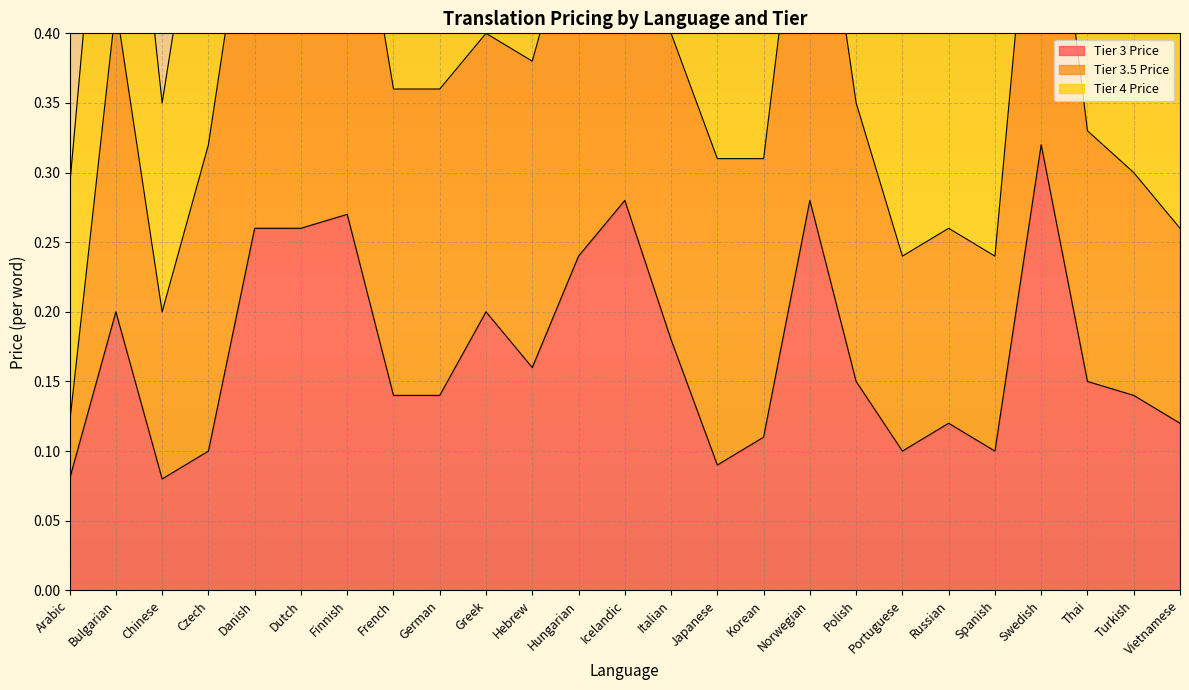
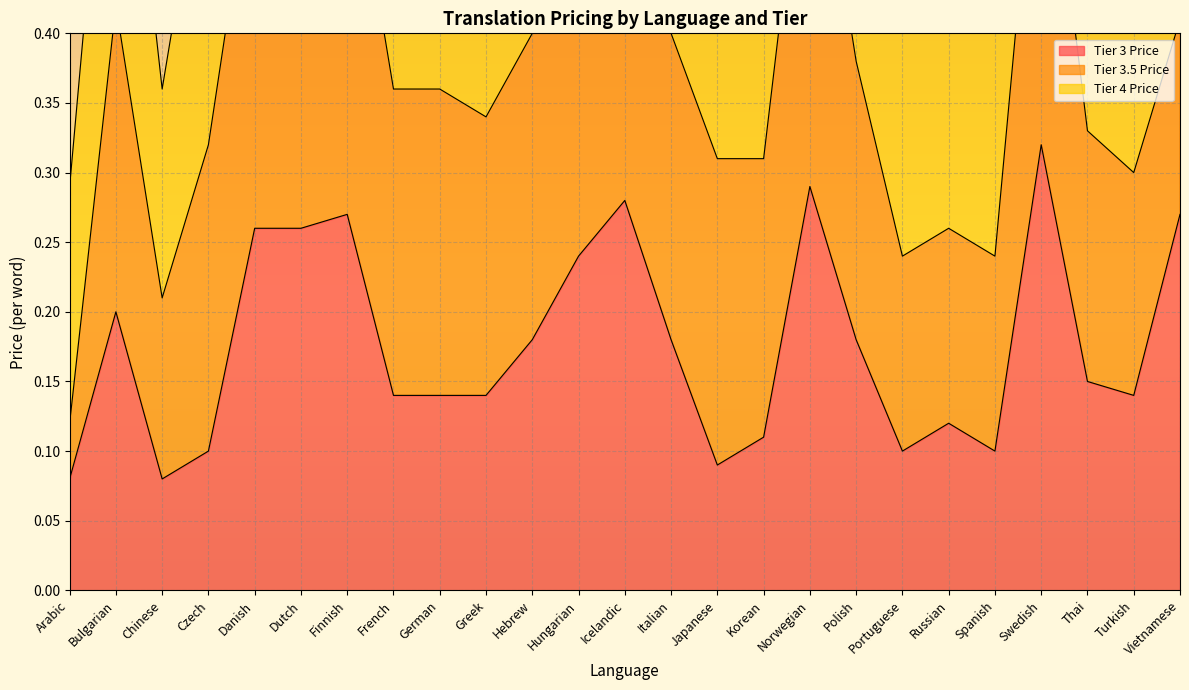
  {
    "Tier 3 Price": {
      "Arabic": 0.08,
      "Bulgarian": 0.20,
      "Chinese": 0.08,
      "Czech": 0.10,
      "Danish": 0.26,
      "Dutch": 0.26,
      "Finnish": 0.27,
      "French": 0.14,
      "German": 0.14,
-     "Greek": 0.20,
-     "Hebrew": 0.16,
+     "Greek": 0.14,
+     "Hebrew": 0.18,
      "Hungarian": 0.24,
      "Icelandic": 0.28,
      "Italian": 0.18,
      "Japanese": 0.09,
      "Korean": 0.11,
-     "Norwegian": 0.28,
-     "Polish": 0.15,
+     "Norwegian": 0.29,
+     "Polish": 0.18,
      "Portuguese": 0.10,
      "Russian": 0.12,
      "Spanish": 0.10,
      "Swedish": 0.32,
      "Thai": 0.15,
      "Turkish": 0.14,
-     "Vietnamese": 0.12
+     "Vietnamese": 0.27
    },
    "Tier 3.5 Price": {
      "Arabic": 0.04,
-     "Chinese": 0.12,
+     "Chinese": 0.13,
      "Czech": 0.22,
      "French": 0.22,
      "German": 0.22,
      "Greek": 0.20,
      "Hebrew": 0.22,
      "Italian": 0.22,
      "Japanese": 0.22,
      "Korean": 0.20,
      "Polish": 0.20,
      "Portuguese": 0.14,
      "Russian": 0.14,
      "Spanish": 0.14,
      "Thai": 0.18,
      "Turkish": 0.16
    },
    "Tier 4 Price": {
      "Arabic": 0.17,
      "Chinese": 0.15
    }
  }
